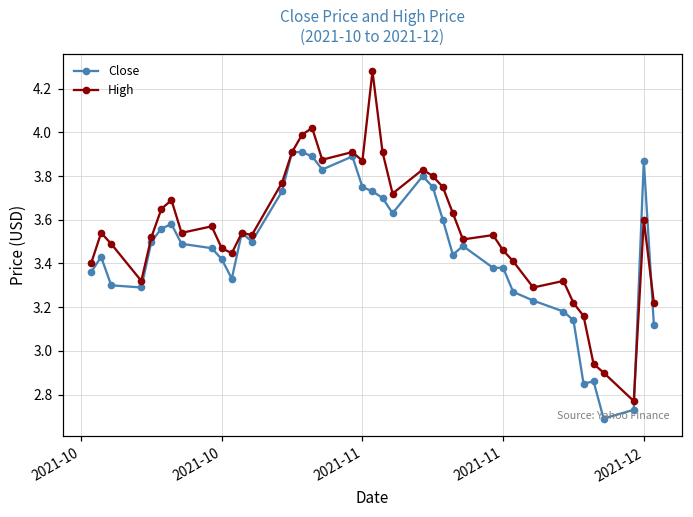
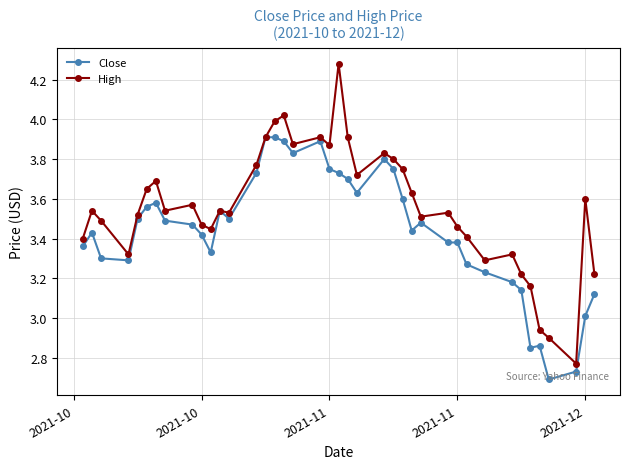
  {
    "Close": {
      "2021-10": 3.42,
-     "2021-12": 3.87
+     "2021-12": 3.01
    },
    "High": {
      "2021-10": 3.47,
      "2021-12": 3.60
    }
  }
